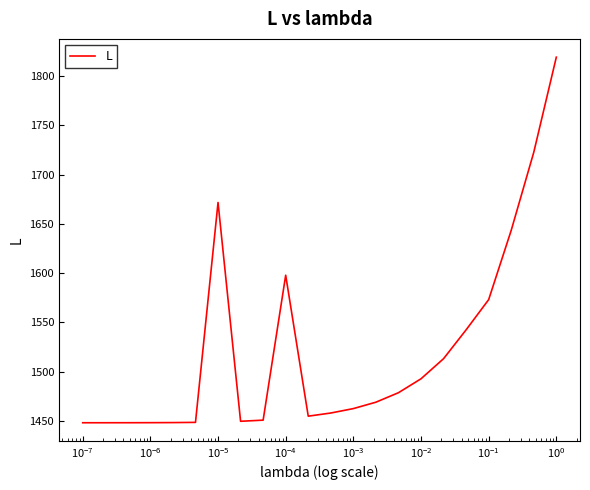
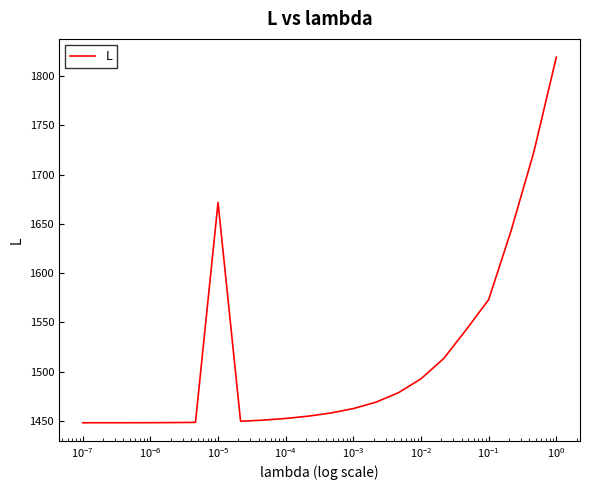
  {
    "10^-7": 1450,
    "10^-6": 1450,
    "10^-5": 1670,
-   "10^-4": 1600,
+   "10^-4": 1450,
    "10^-3": 1460,
    "10^-2": 1490,
    "10^-1": 1570,
    "10^0": 1820
  }
